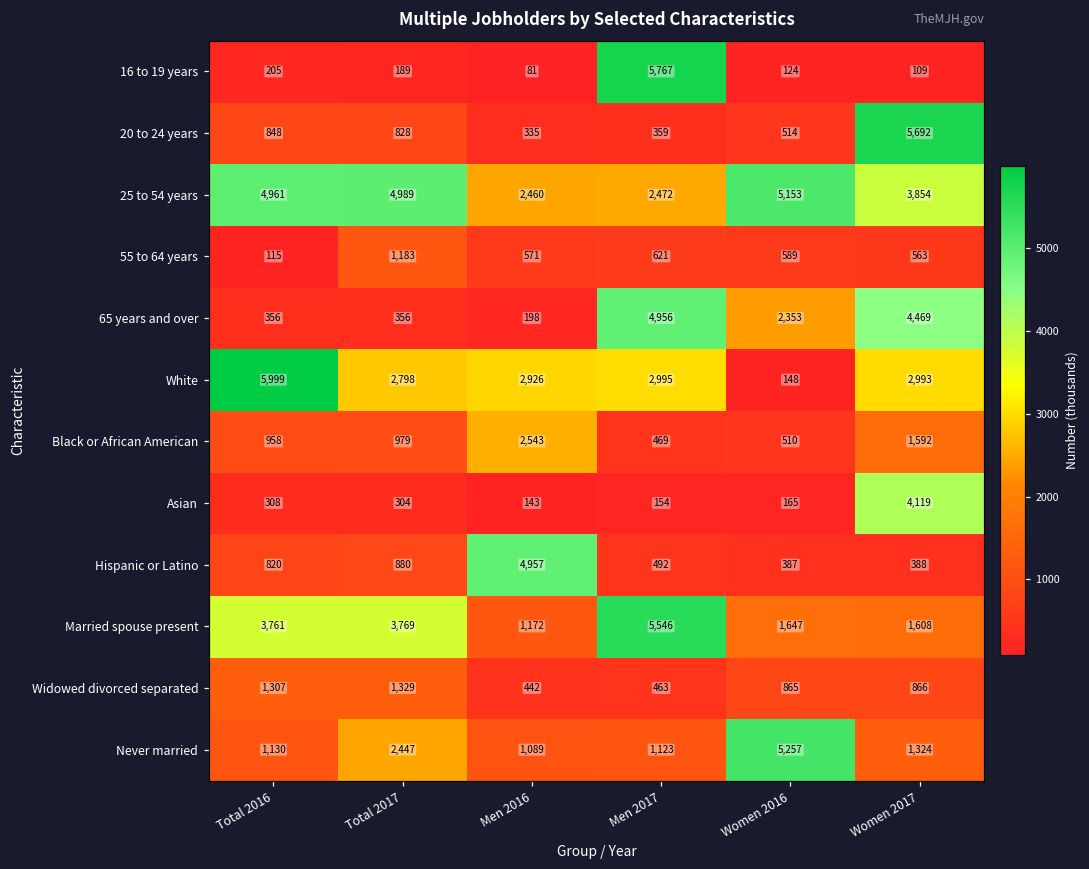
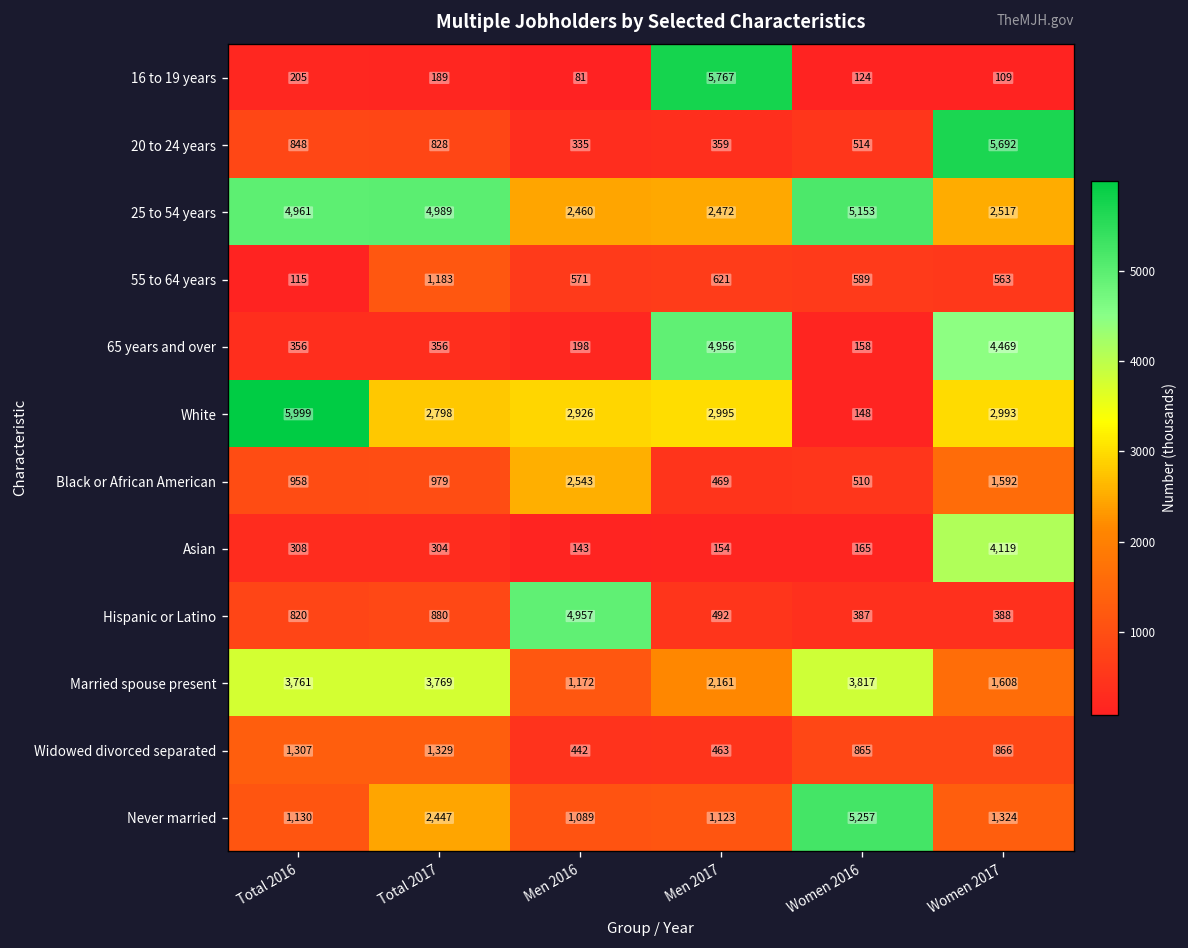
  {
    "25 to 54 years": {
-     "Women 2017": "3,854"
+     "Women 2017": "2,517"
    },
    "65 years and over": {
-     "Women 2016": "2,353"
+     "Women 2016": "158"
    },
    "Married spouse present": {
-     "Men 2017": "5,546",
-     "Women 2016": "1,647"
+     "Men 2017": "2,161",
+     "Women 2016": "3,817"
    }
  }
